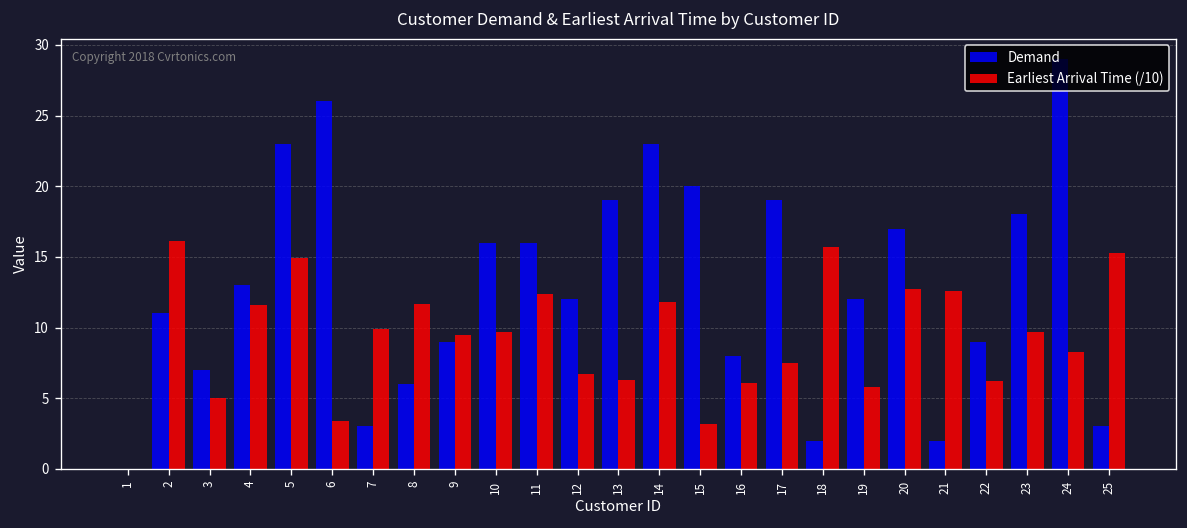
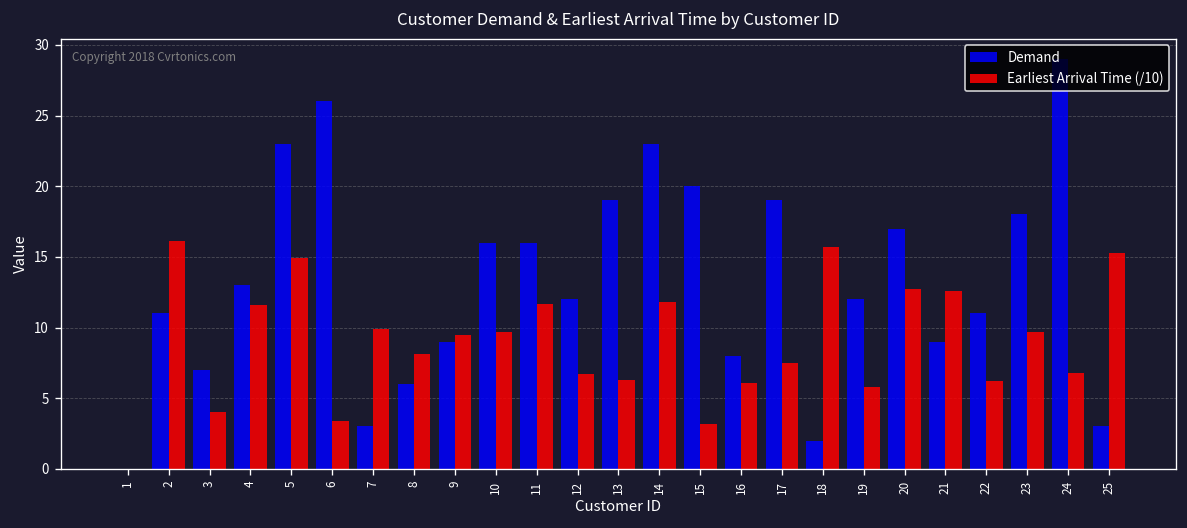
  {
    "Demand": {
      "1": 0,
      "2": 11,
      "3": 7,
      "4": 13,
      "5": 23,
      "6": 26,
      "7": 3,
      "8": 6,
      "9": 9,
      "10": 16,
      "11": 16,
      "12": 12,
      "13": 19,
      "14": 23,
      "15": 20,
      "16": 8,
      "17": 19,
      "18": 2,
      "19": 12,
      "20": 17,
-     "21": 2,
-     "22": 9,
+     "21": 9,
+     "22": 11,
      "23": 18,
      "25": 3
    },
    "Earliest Arrival Time (/10)": {
      "1": 0.0,
      "2": 16.1,
-     "3": 5.0,
+     "3": 4.0,
      "4": 11.6,
      "5": 14.9,
      "6": 3.4,
      "7": 9.9,
-     "8": 11.7,
+     "8": 8.1,
      "9": 9.5,
      "10": 9.7,
-     "11": 12.4,
+     "11": 11.7,
      "12": 6.7,
      "13": 6.3,
      "14": 11.8,
      "15": 3.2,
      "16": 6.1,
      "17": 7.5,
      "18": 15.7,
      "19": 5.8,
      "20": 12.7,
      "21": 12.6,
      "22": 6.2,
      "23": 9.7,
-     "24": 8.3,
+     "24": 6.8,
      "25": 15.3
    }
  }
